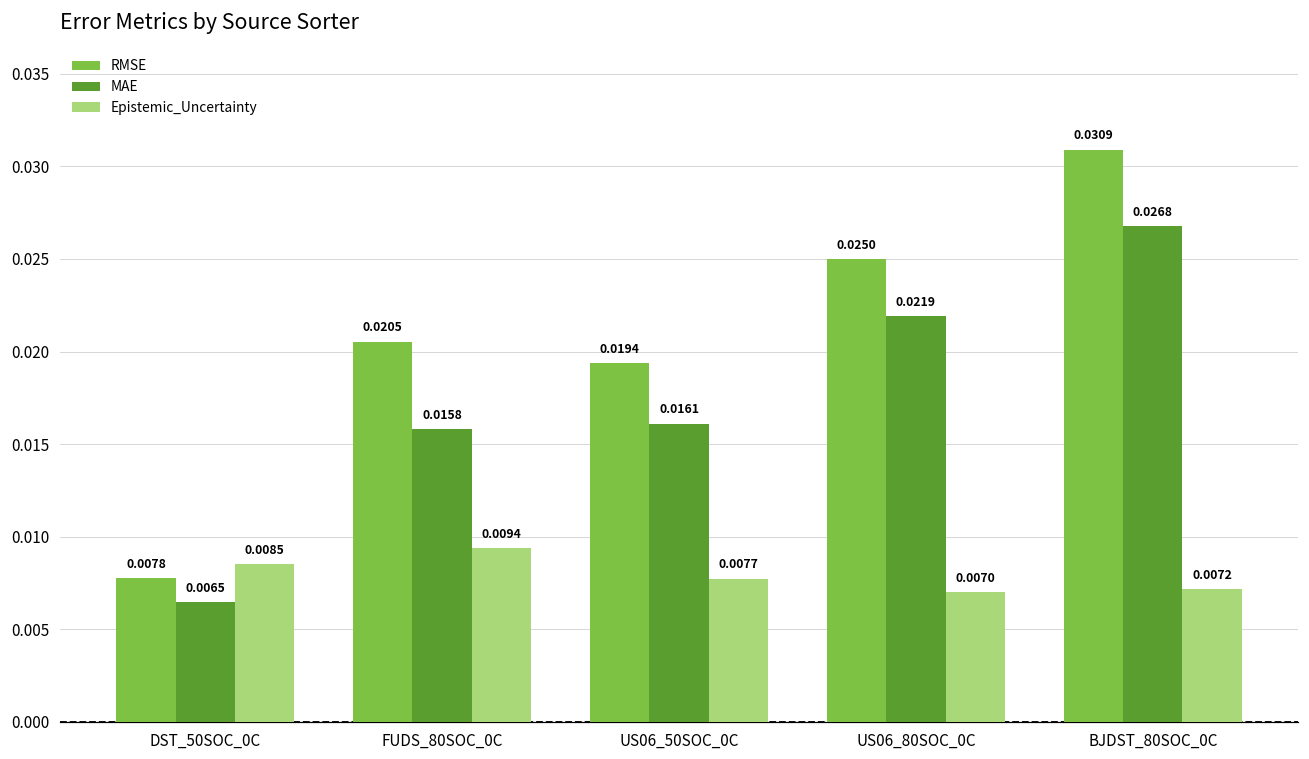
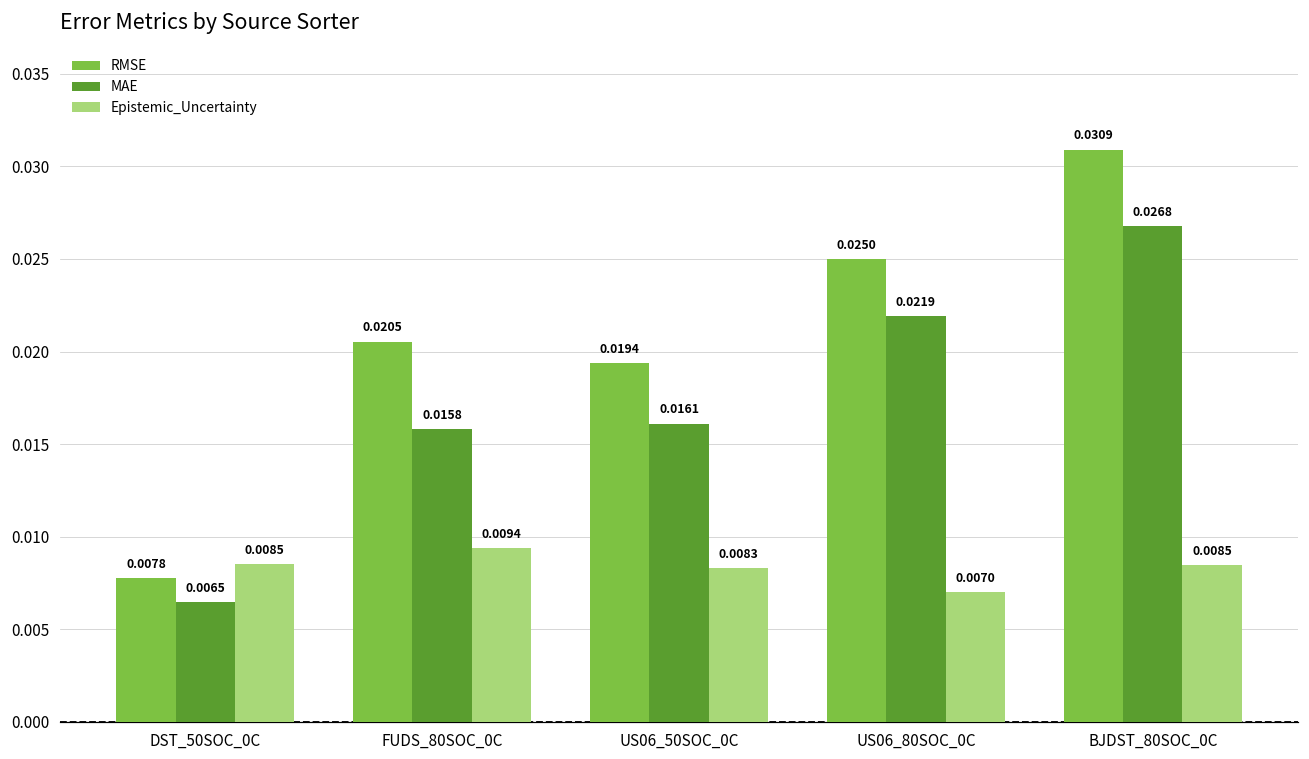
  {
    "Epistemic_Uncertainty": {
      "DST_50SOC_0C": 0.0085,
      "FUDS_80SOC_0C": 0.0094,
-     "US06_50SOC_0C": 0.0077,
+     "US06_50SOC_0C": 0.0083,
      "US06_80SOC_0C": 0.0070,
-     "BJDST_80SOC_0C": 0.0072
+     "BJDST_80SOC_0C": 0.0085
    }
  }
